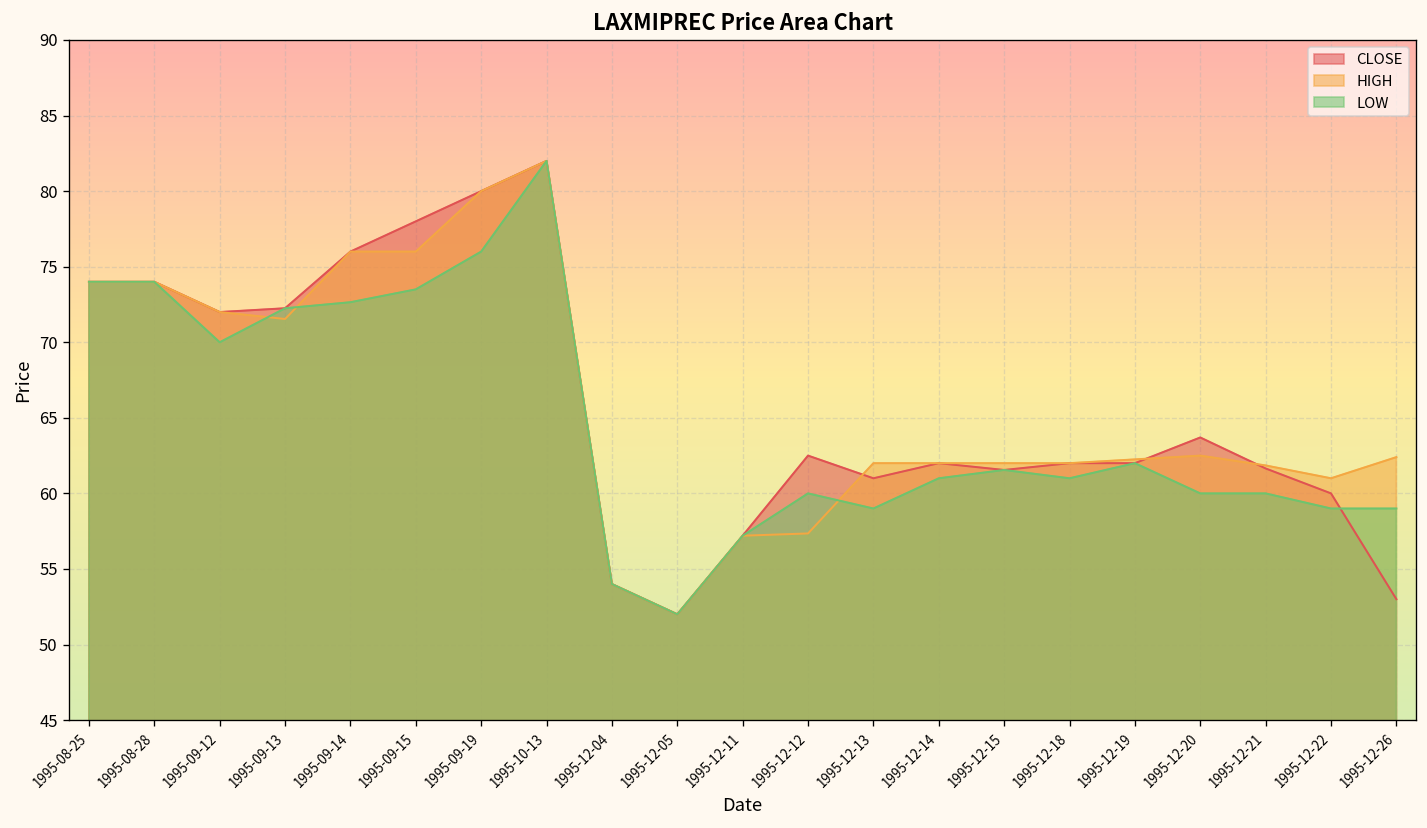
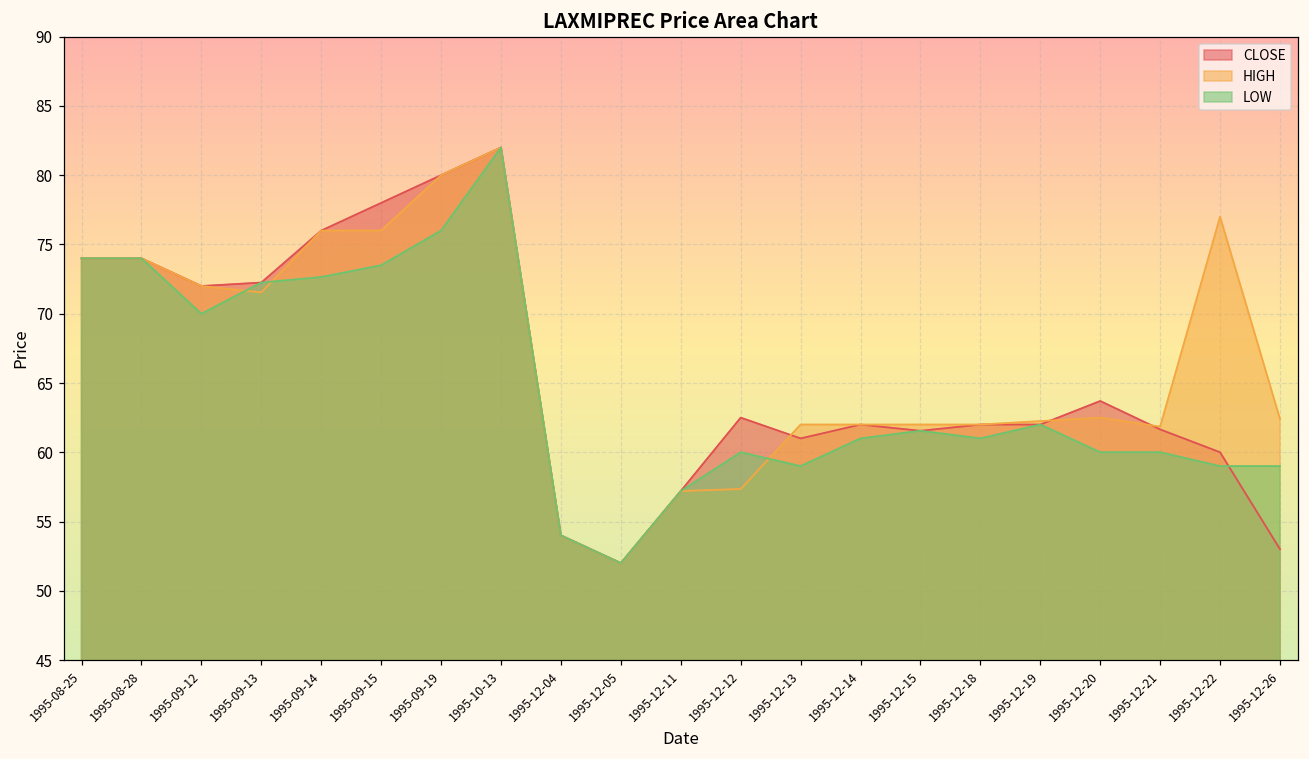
  {
    "CLOSE": {
      "1995-09-15": 78,
      "1995-12-12": 62.5,
      "1995-12-13": 61,
      "1995-12-20": 63.7,
      "1995-12-22": 60,
      "1995-12-26": 53
    },
    "HIGH": {
      "1995-09-13": 71.5,
      "1995-09-15": 76,
      "1995-12-12": 57.4,
      "1995-12-13": 62,
      "1995-12-15": 62,
      "1995-12-19": 62.3,
      "1995-12-20": 62.5,
-     "1995-12-22": 61,
+     "1995-12-22": 77,
      "1995-12-26": 62.4
    },
    "LOW": {
      "1995-09-12": 70,
      "1995-09-14": 72.7,
      "1995-09-15": 73.5,
      "1995-09-19": 76,
      "1995-12-12": 60,
      "1995-12-13": 59,
      "1995-12-14": 61,
      "1995-12-18": 61,
      "1995-12-20": 60,
      "1995-12-21": 60,
      "1995-12-22": 59,
      "1995-12-26": 59
    }
  }
